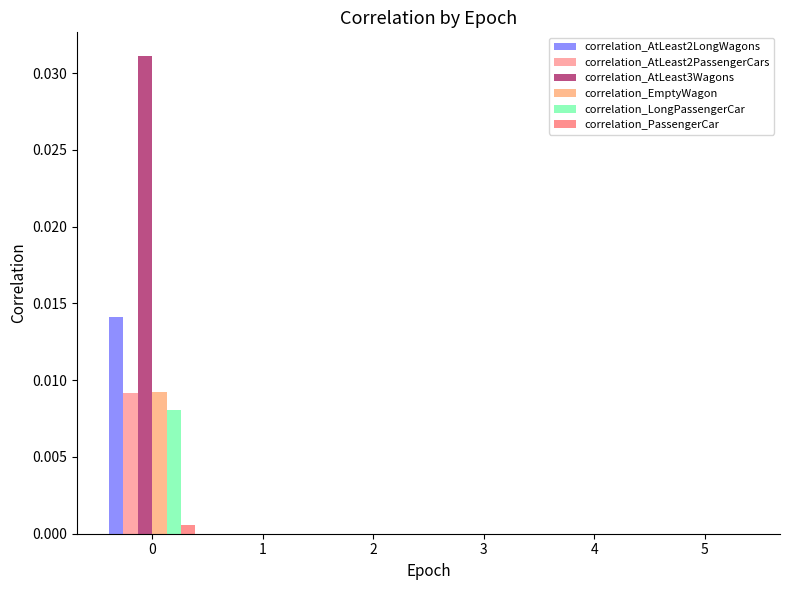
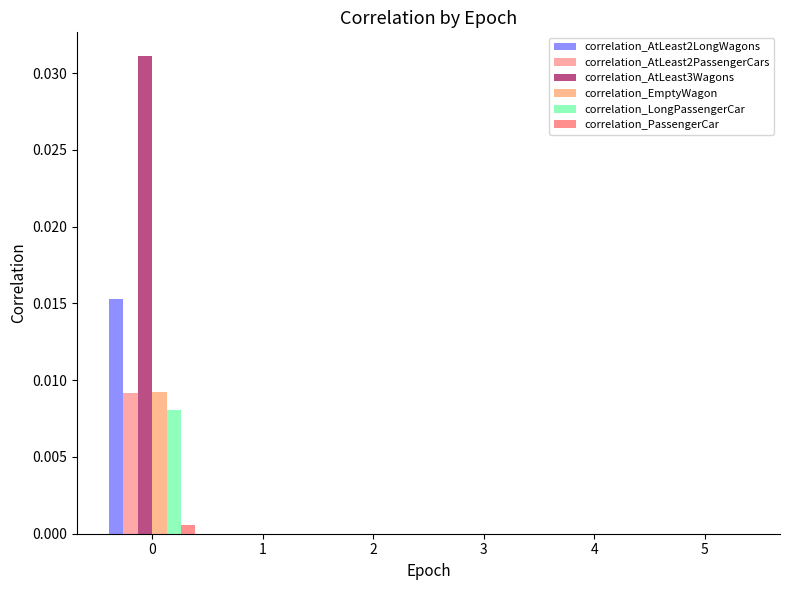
  {
    "correlation_AtLeast2LongWagons": {
-     "0": 0.0141,
+     "0": 0.0153,
      "1": 0.0000,
      "2": 0.0000,
      "3": 0.0000,
      "4": 0.0000,
      "5": 0.0000
    },
    "correlation_AtLeast3Wagons": {
      "0": 0.0311,
      "1": 0.0000,
      "2": 0.0000,
      "3": 0.0000,
      "4": 0.0000,
      "5": 0.0000
    },
    "correlation_LongPassengerCar": {
      "0": 0.0081,
      "1": 0.0000,
      "2": 0.0000,
      "3": 0.0000,
      "4": 0.0000,
      "5": 0.0000
    }
  }
